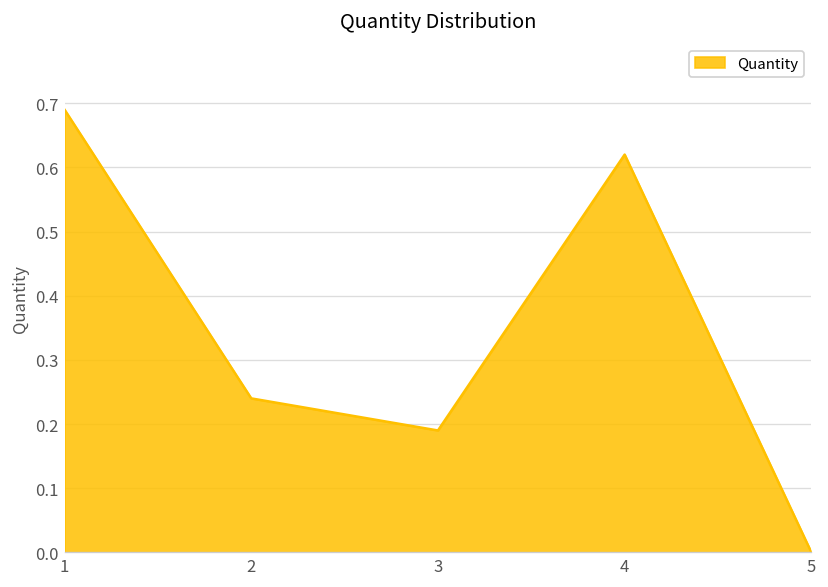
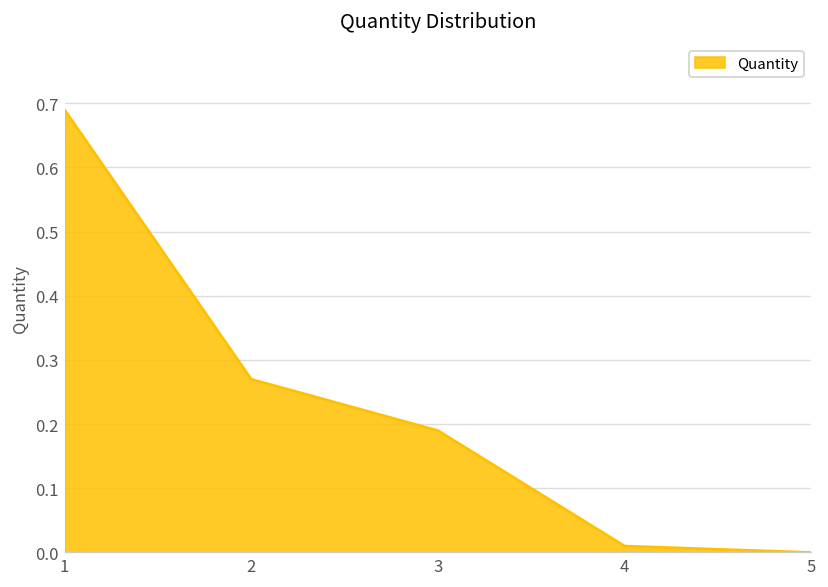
  {
    "1": 0.69,
-   "2": 0.24,
+   "2": 0.27,
    "3": 0.19,
-   "4": 0.62,
+   "4": 0.01,
    "5": 0.00
  }
